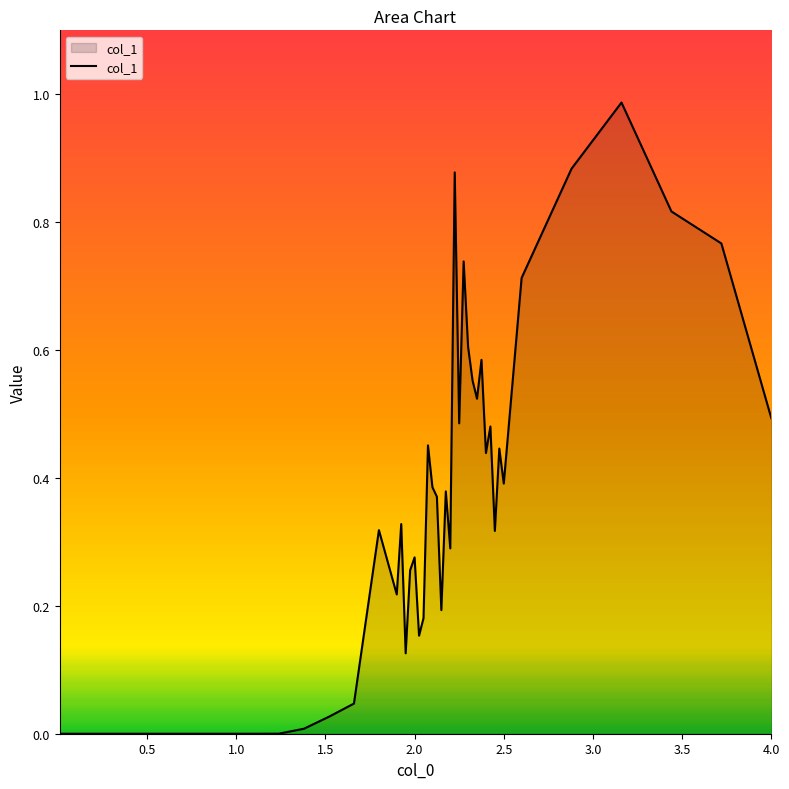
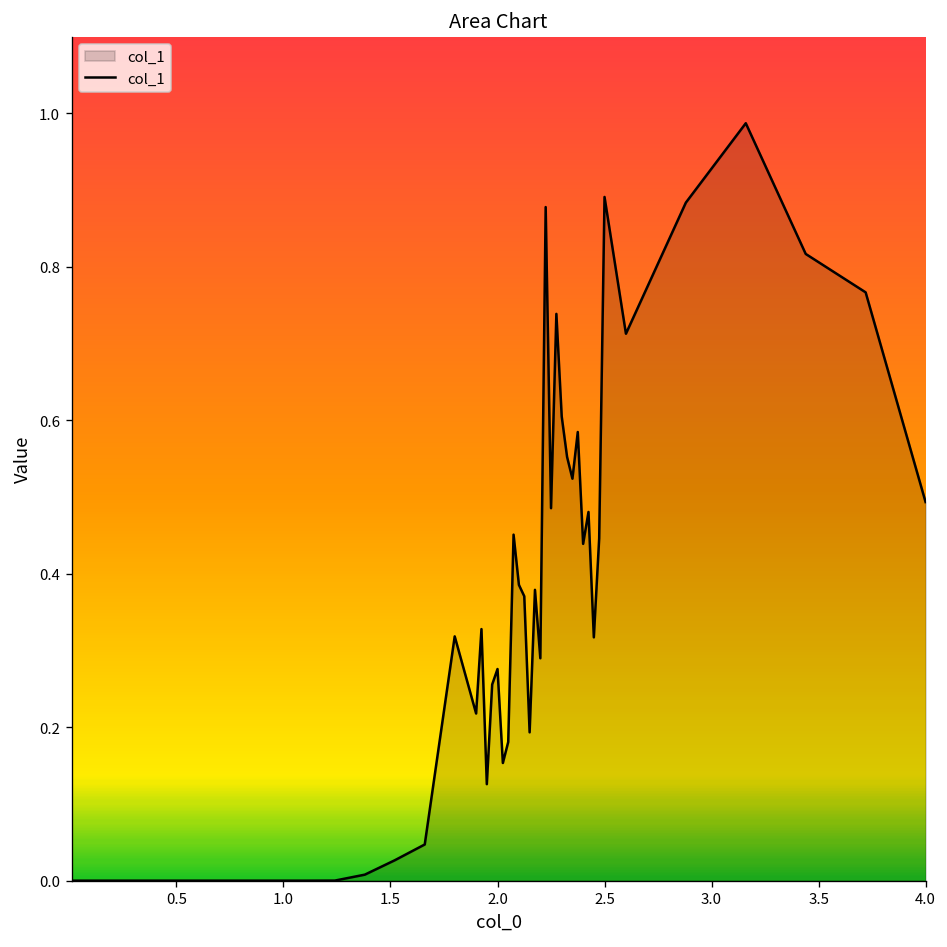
  {
    "1.0": 0.00,
    "2.0": 0.28,
-   "2.5": 0.39,
+   "2.5": 0.89,
    "4.0": 0.49
  }
